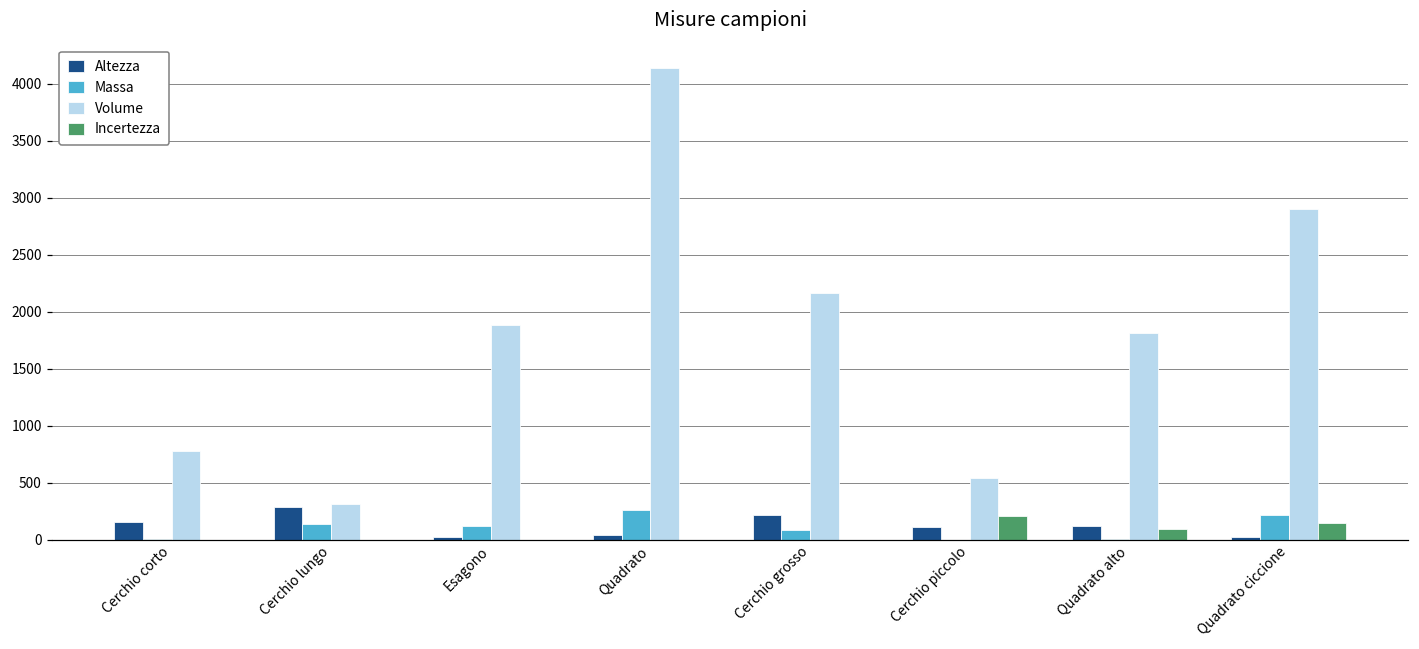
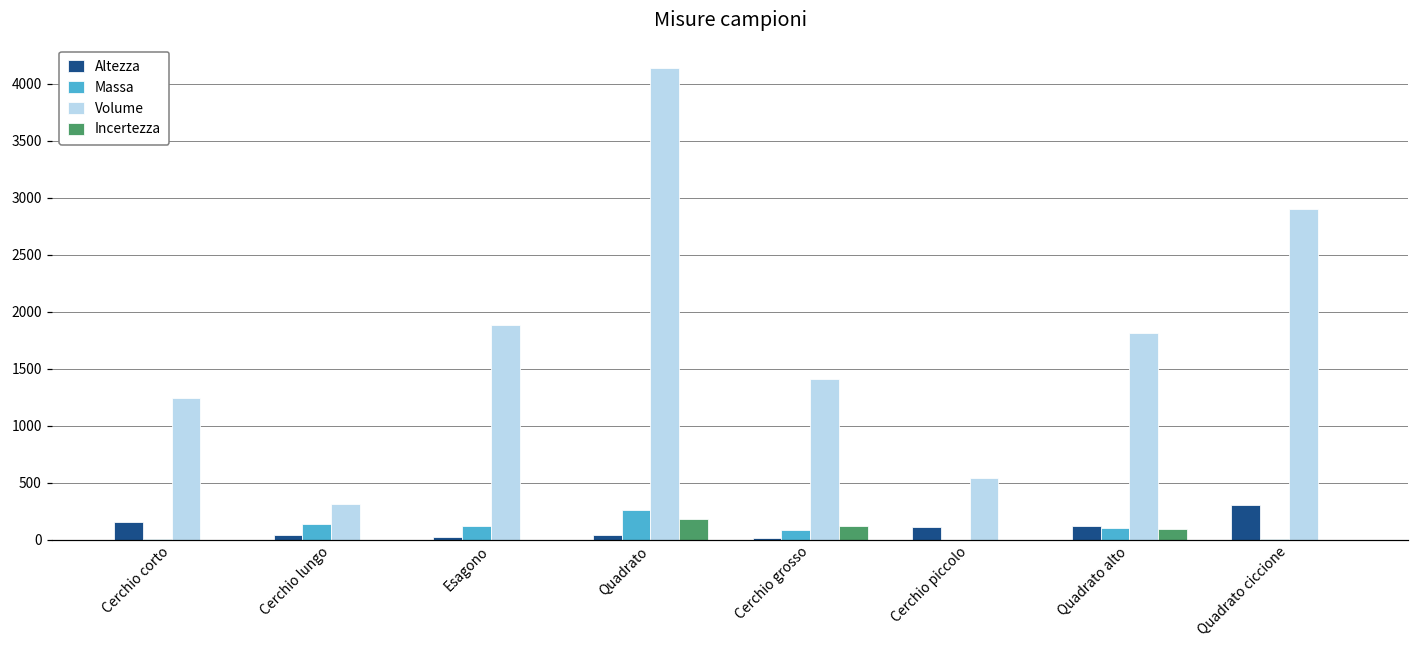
  {
    "Altezza": {
      "Cerchio corto": 150,
-     "Cerchio lungo": 290,
+     "Cerchio lungo": 40,
      "Quadrato": 40,
-     "Cerchio grosso": 220,
+     "Cerchio grosso": 20,
      "Cerchio piccolo": 110,
      "Quadrato alto": 120,
-     "Quadrato ciccione": 20
+     "Quadrato ciccione": 300
    },
    "Massa": {
      "Cerchio lungo": 140,
      "Esagono": 120,
      "Quadrato": 260,
      "Cerchio grosso": 90,
-     "Quadrato alto": 0,
-     "Quadrato ciccione": 220
+     "Quadrato alto": 100,
+     "Quadrato ciccione": 10
    },
    "Volume": {
-     "Cerchio corto": 780,
+     "Cerchio corto": 1250,
      "Cerchio lungo": 310,
      "Esagono": 1880,
      "Quadrato": 4140,
-     "Cerchio grosso": 2160,
+     "Cerchio grosso": 1410,
      "Cerchio piccolo": 540,
      "Quadrato alto": 1810,
      "Quadrato ciccione": 2900
    },
    "Incertezza": {
-     "Quadrato": 0,
-     "Cerchio grosso": 0,
-     "Cerchio piccolo": 210,
+     "Quadrato": 180,
+     "Cerchio grosso": 120,
+     "Cerchio piccolo": 0,
      "Quadrato alto": 90,
-     "Quadrato ciccione": 150
+     "Quadrato ciccione": 0
    }
  }
